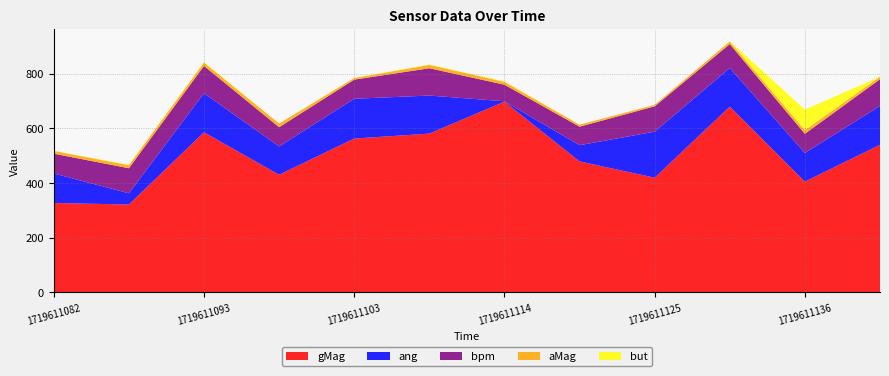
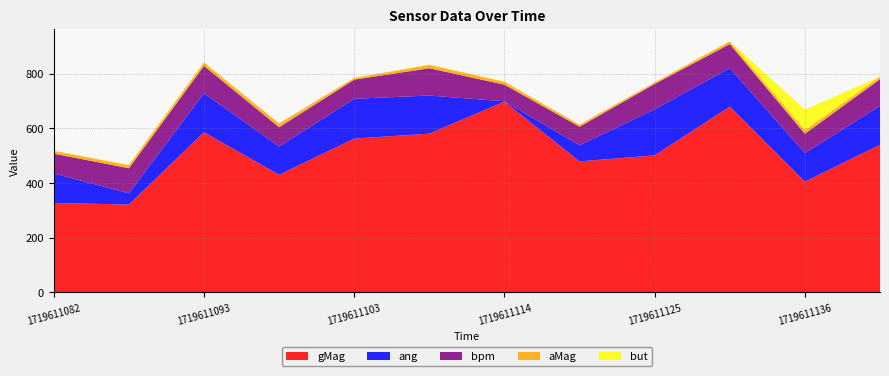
  {
    "gMag": {
      "1719611082": 330,
      "1719611093": 590,
      "1719611103": 560,
-     "1719611125": 420,
+     "1719611125": 500,
      "1719611136": 400
    },
    "ang": {
      "1719611082": 110,
      "1719611093": 140,
      "1719611103": 150,
      "1719611125": 170,
      "1719611136": 100
    },
    "bpm": {
      "1719611082": 70,
      "1719611093": 100,
      "1719611114": 60,
      "1719611136": 70
    },
    "aMag": {
      "1719611136": 10
    },
    "but": {
      "1719611136": 80
    }
  }
